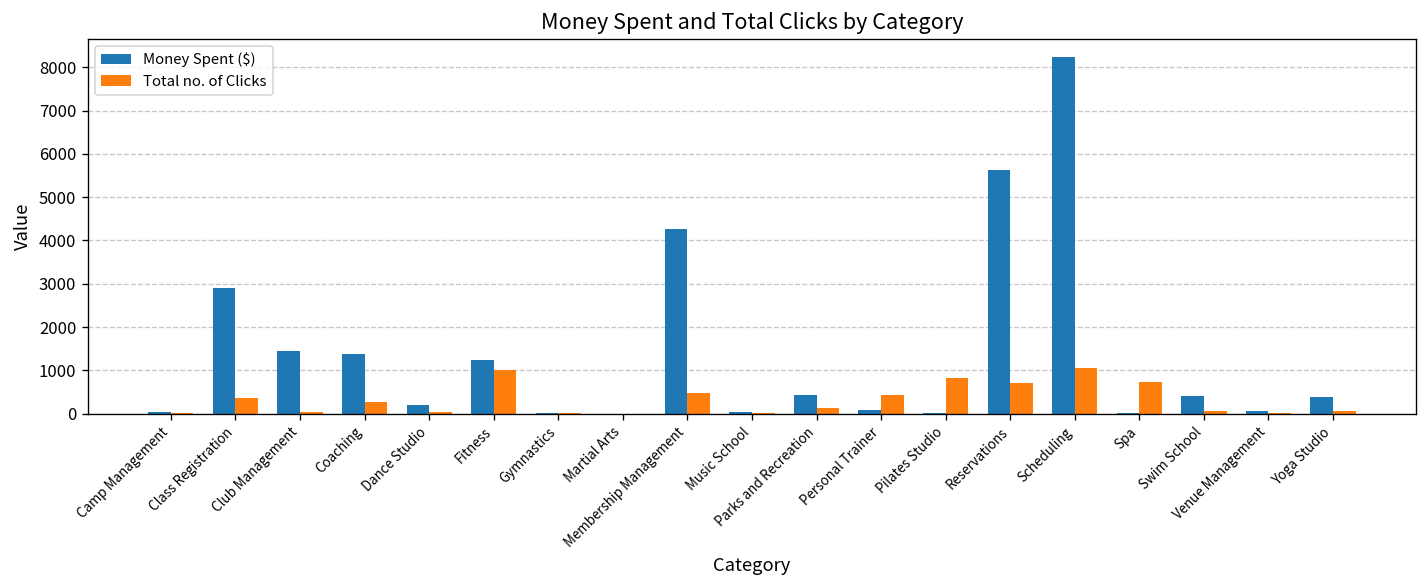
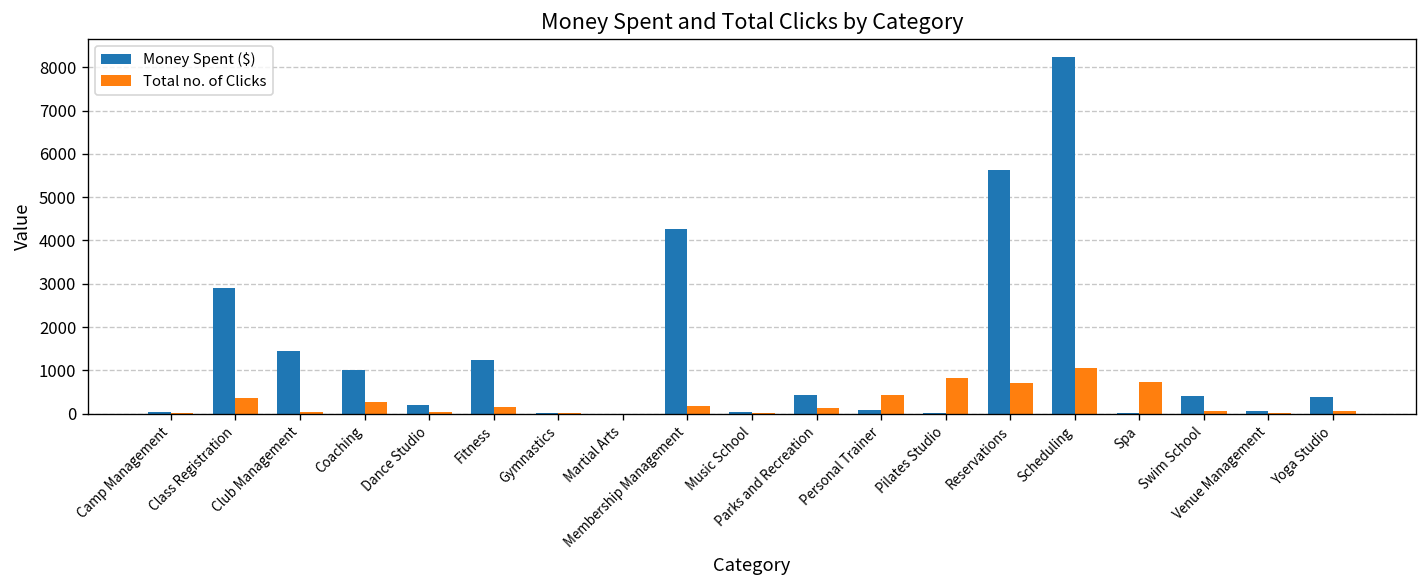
  {
    "Money Spent ($)": {
      "Class Registration": 2900,
      "Club Management": 1400,
-     "Coaching": 1400,
+     "Coaching": 1000,
      "Dance Studio": 200,
      "Fitness": 1200,
      "Membership Management": 4300,
      "Parks and Recreation": 400,
      "Personal Trainer": 100,
      "Reservations": 5600,
      "Scheduling": 8200,
      "Swim School": 400,
      "Yoga Studio": 400
    },
    "Total no. of Clicks": {
      "Class Registration": 400,
      "Coaching": 300,
-     "Fitness": 1000,
-     "Membership Management": 500,
+     "Fitness": 200,
+     "Membership Management": 200,
      "Parks and Recreation": 100,
      "Personal Trainer": 400,
      "Pilates Studio": 800,
      "Reservations": 700,
      "Scheduling": 1000,
      "Spa": 700,
      "Yoga Studio": 100
    }
  }
